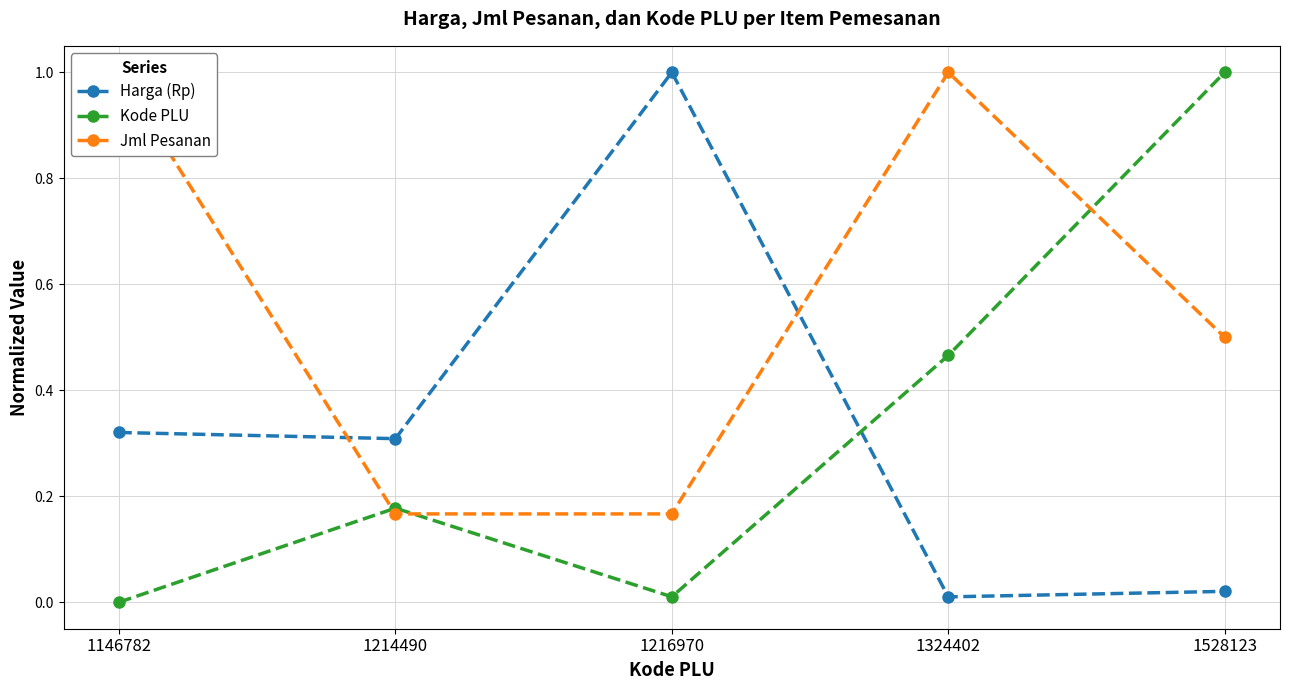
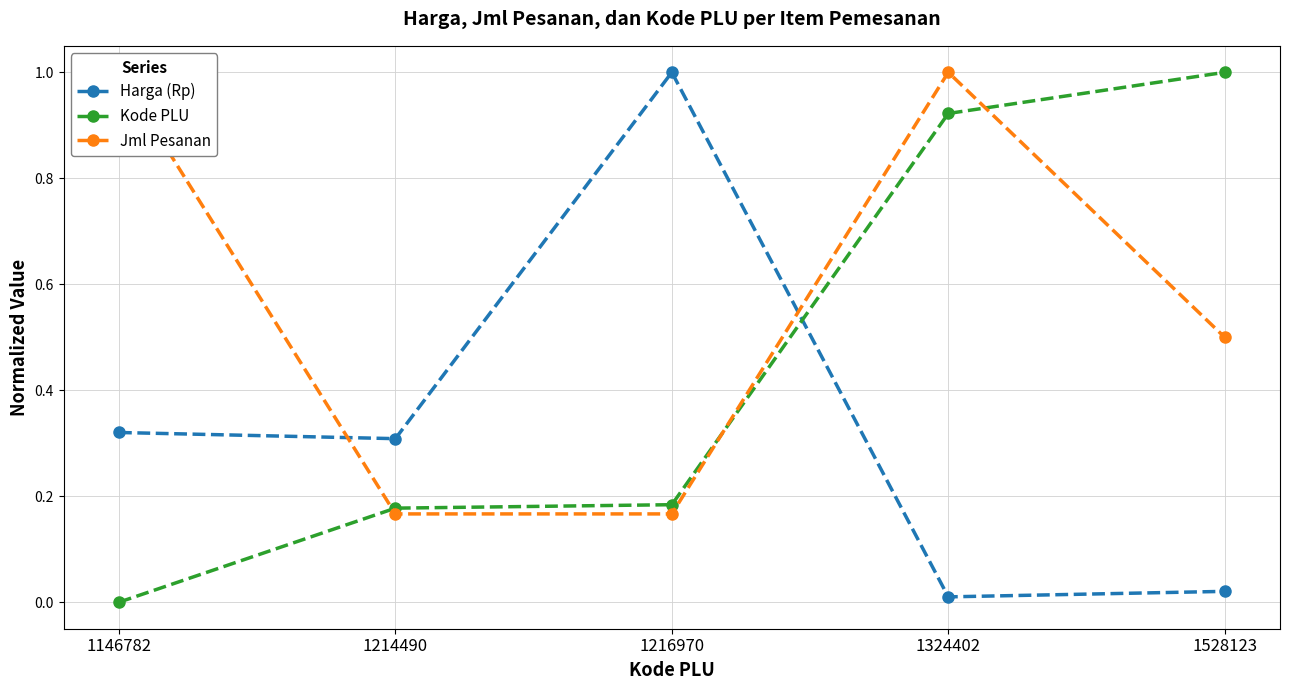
  {
    "Harga (Rp)": {
      "1146782": 0.32,
      "1214490": 0.31,
      "1216970": 1.00,
      "1324402": 0.01,
      "1528123": 0.02
    },
    "Kode PLU": {
      "1146782": 0.00,
      "1214490": 0.18,
-     "1216970": 0.01,
-     "1324402": 0.47,
+     "1216970": 0.18,
+     "1324402": 0.92,
      "1528123": 1.00
    },
    "Jml Pesanan": {
      "1214490": 0.17,
      "1216970": 0.17,
      "1324402": 1.00,
      "1528123": 0.50
    }
  }
